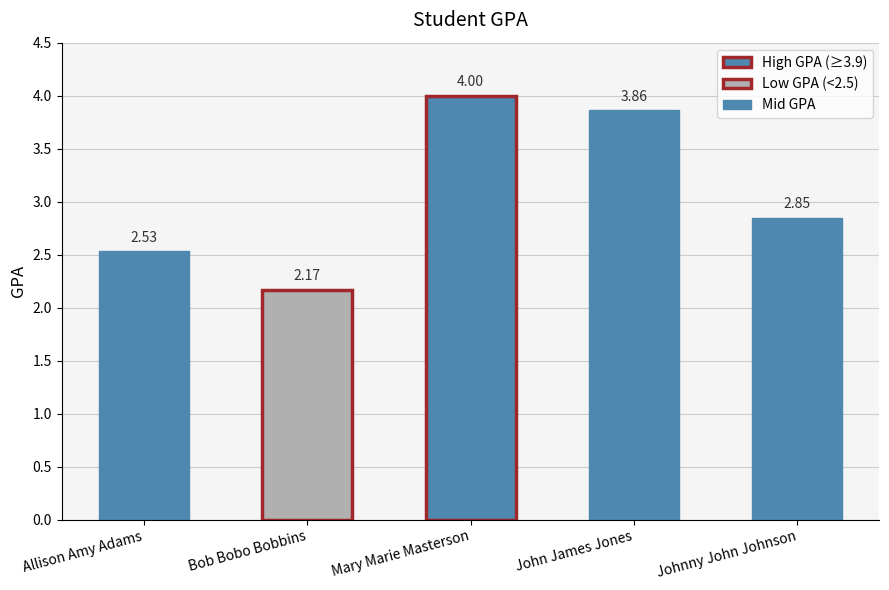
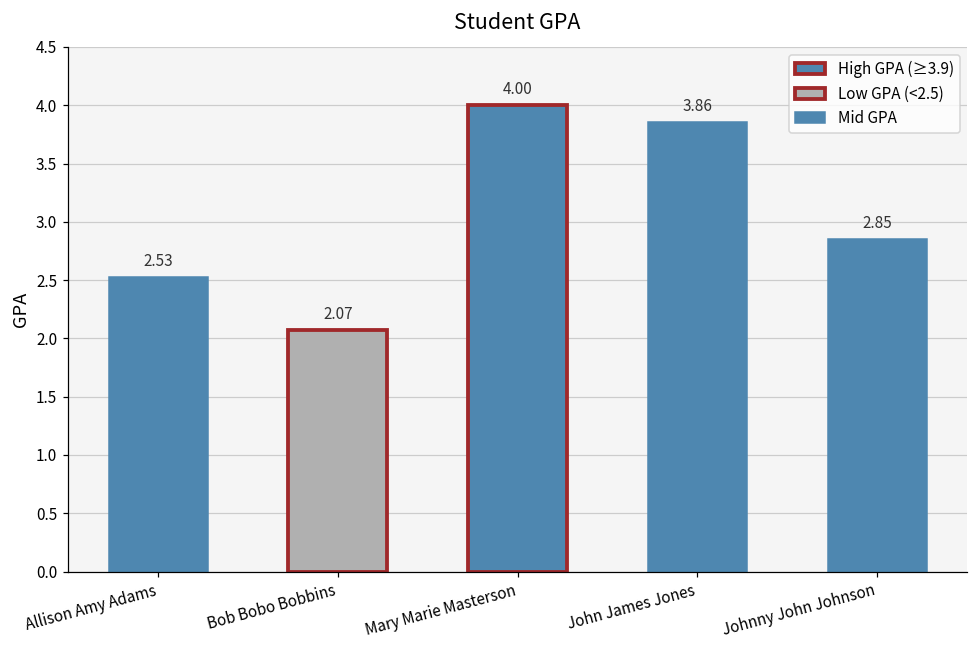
  {
    "Allison Amy Adams": 2.53,
-   "Bob Bobo Bobbins": 2.17,
+   "Bob Bobo Bobbins": 2.07,
    "Mary Marie Masterson": 4.00,
    "John James Jones": 3.86,
    "Johnny John Johnson": 2.85
  }
